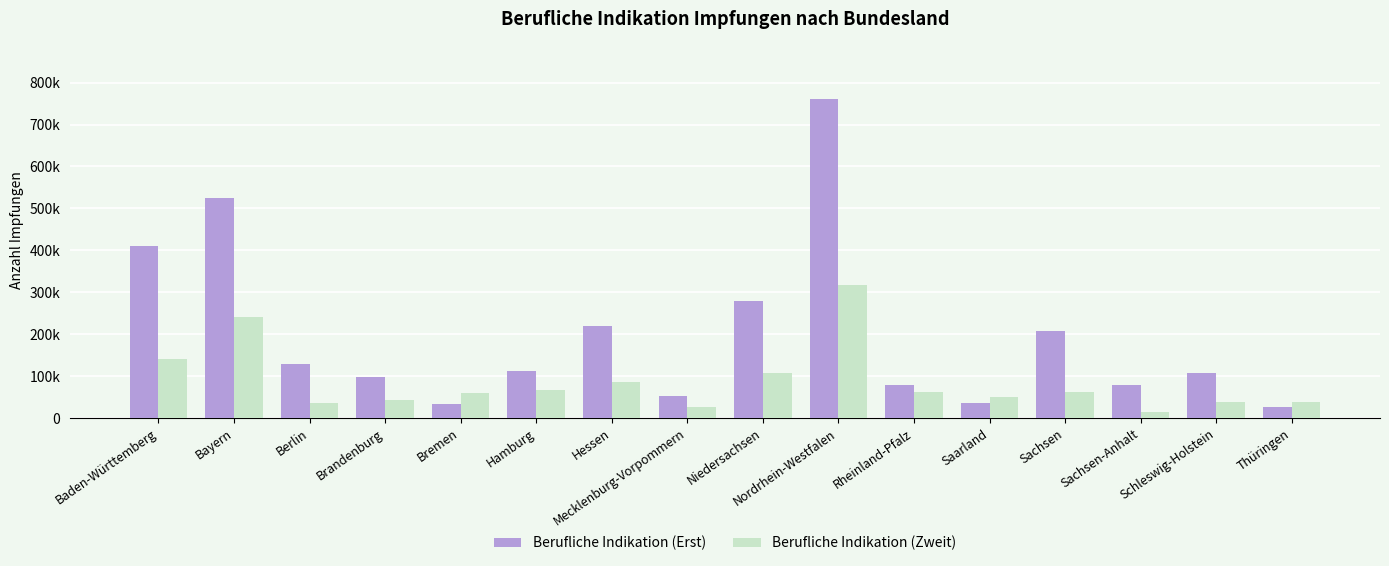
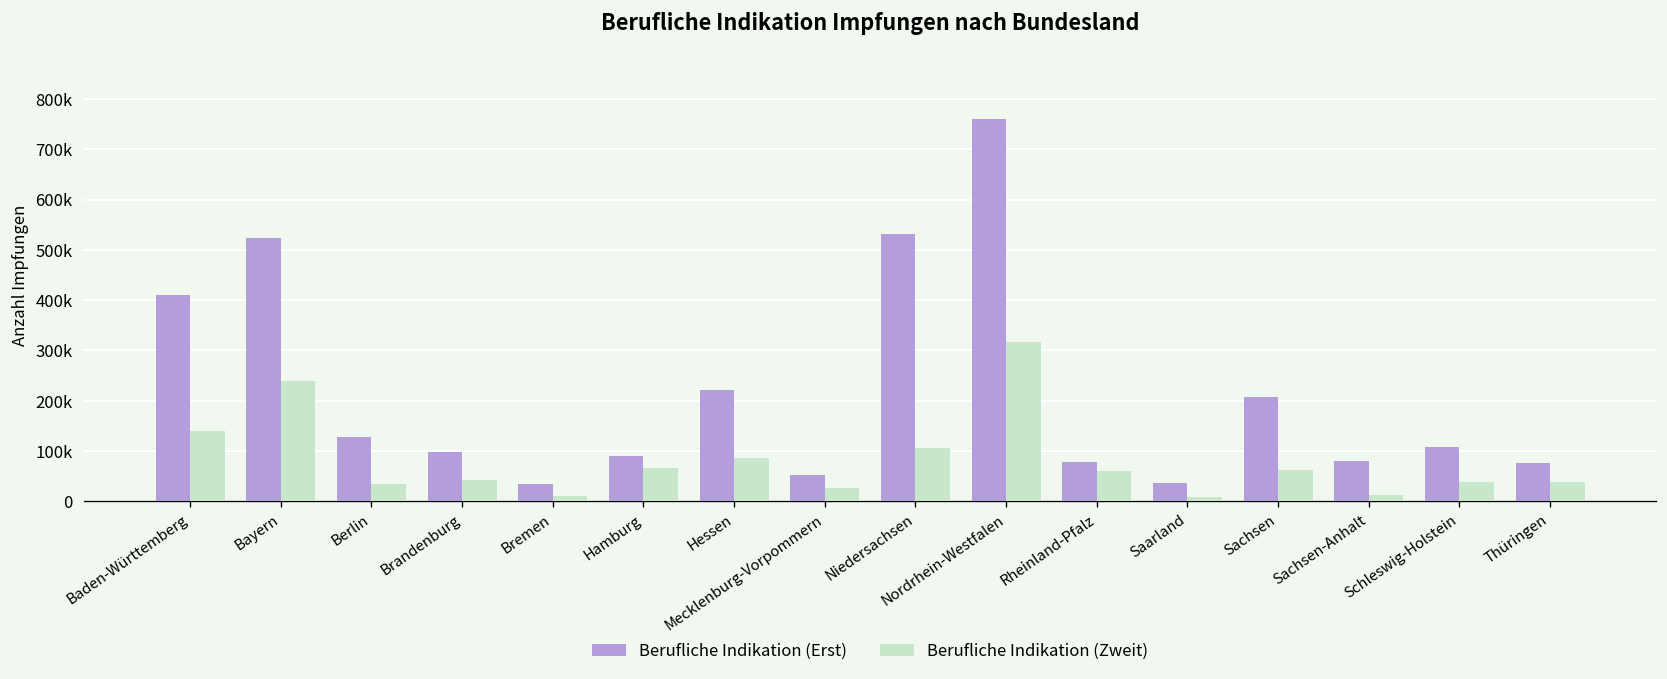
  {
    "Berufliche Indikation (Erst)": {
      "Baden-Württemberg": 410000,
      "Bayern": 520000,
      "Berlin": 130000,
      "Brandenburg": 100000,
      "Bremen": 30000,
-     "Hamburg": 110000,
+     "Hamburg": 90000,
      "Hessen": 220000,
      "Mecklenburg-Vorpommern": 50000,
-     "Niedersachsen": 280000,
+     "Niedersachsen": 530000,
      "Nordrhein-Westfalen": 760000,
      "Rheinland-Pfalz": 80000,
      "Saarland": 40000,
      "Sachsen": 210000,
      "Sachsen-Anhalt": 80000,
      "Schleswig-Holstein": 110000,
-     "Thüringen": 30000
+     "Thüringen": 80000
    },
    "Berufliche Indikation (Zweit)": {
      "Baden-Württemberg": 140000,
      "Bayern": 240000,
      "Berlin": 40000,
      "Brandenburg": 40000,
-     "Bremen": 60000,
+     "Bremen": 10000,
      "Hamburg": 70000,
      "Hessen": 90000,
      "Mecklenburg-Vorpommern": 30000,
      "Niedersachsen": 110000,
      "Nordrhein-Westfalen": 320000,
      "Rheinland-Pfalz": 60000,
-     "Saarland": 50000,
+     "Saarland": 10000,
      "Sachsen": 60000,
      "Sachsen-Anhalt": 10000,
      "Schleswig-Holstein": 40000,
      "Thüringen": 40000
    }
  }
